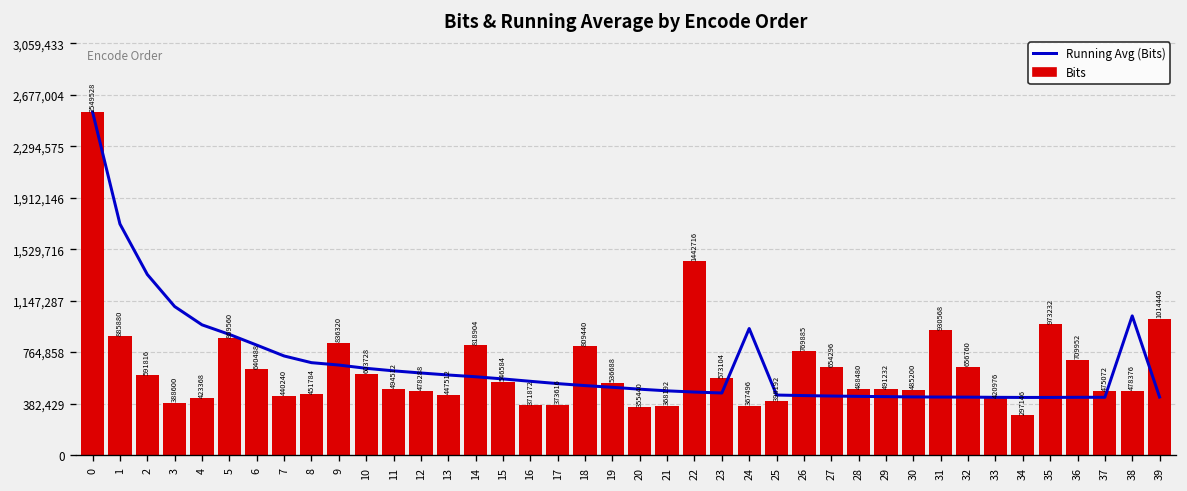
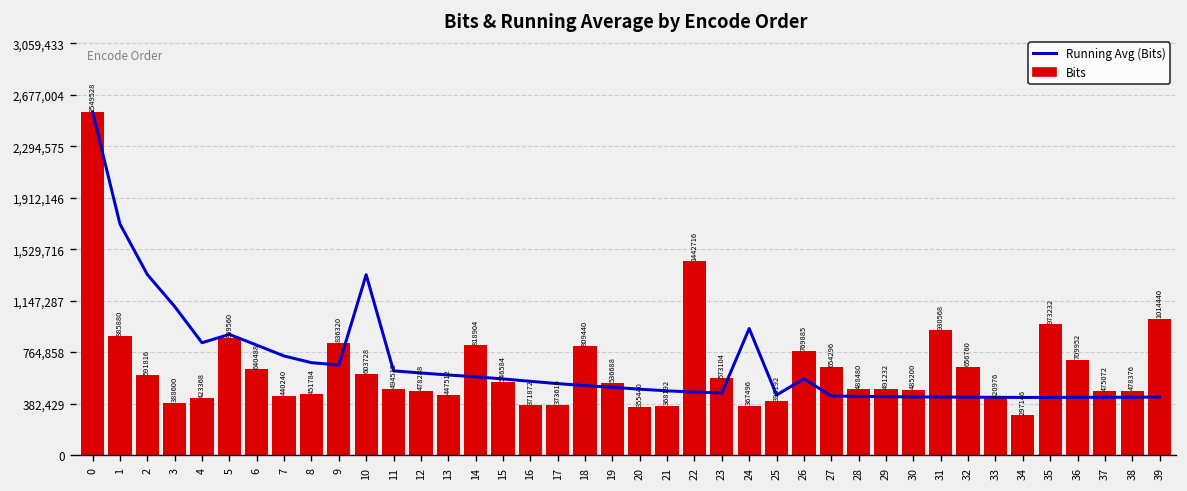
  {
    "Bits": {
      "1": "885880",
      "2": "591816",
      "3": "388600",
      "4": "423368",
      "7": "440240",
      "8": "451784",
      "9": "836320",
      "10": "603728",
      "14": "818904",
      "18": "809440",
      "19": "536688",
      "22": "1442716",
      "23": "573104",
      "24": "367496",
      "26": "769885",
      "27": "654296",
      "28": "488480",
      "29": "491232",
      "30": "485200",
      "31": "930568",
      "32": "656760",
      "35": "973232",
      "36": "709952",
      "37": "475072",
      "38": "478376",
      "39": "1014440"
    },
    "Running Avg (Bits)": {
      "1": "1,720,000",
      "2": "1,340,000",
      "3": "1,100,000",
-     "4": "970,000",
+     "4": "830,000",
      "7": "740,000",
      "8": "690,000",
      "9": "670,000",
-     "10": "640,000",
+     "10": "1,340,000",
      "14": "580,000",
      "18": "520,000",
      "19": "500,000",
      "22": "470,000",
      "23": "460,000",
      "24": "940,000",
-     "26": "440,000",
+     "26": "570,000",
      "27": "440,000",
      "28": "440,000",
      "29": "430,000",
      "30": "430,000",
      "31": "430,000",
      "32": "430,000",
      "35": "430,000",
      "36": "430,000",
      "37": "430,000",
-     "38": "1,030,000",
+     "38": "430,000",
      "39": "430,000"
    }
  }
